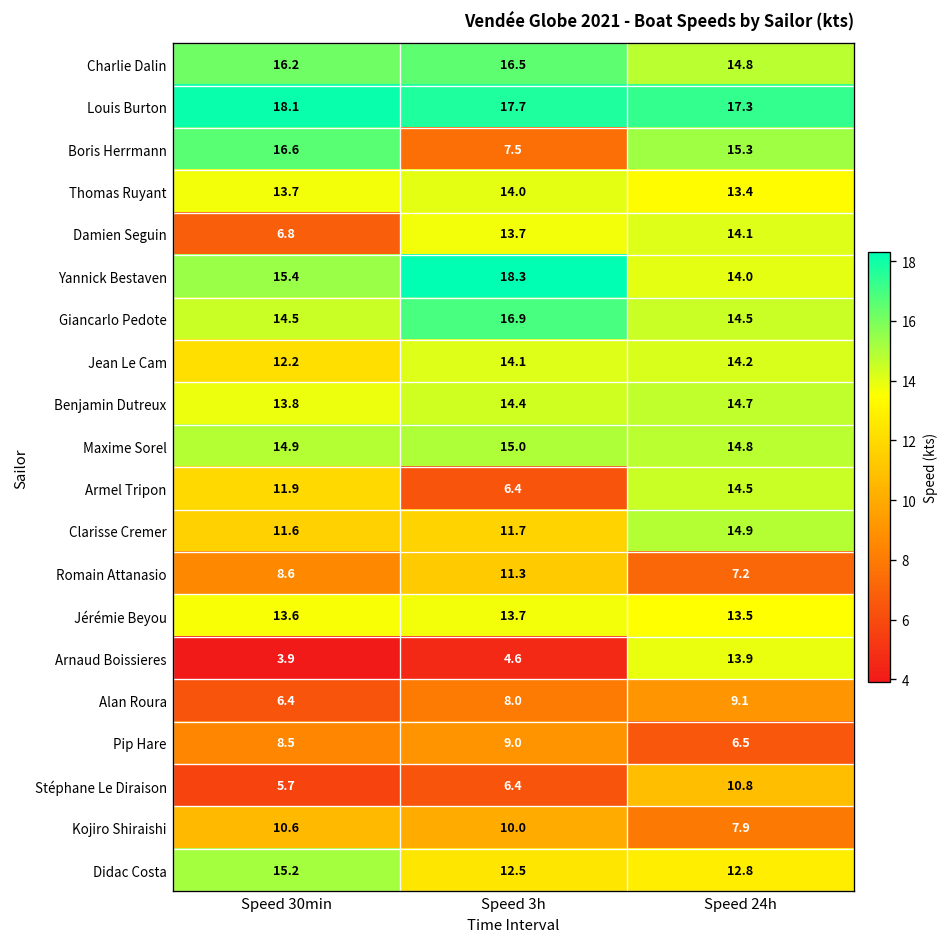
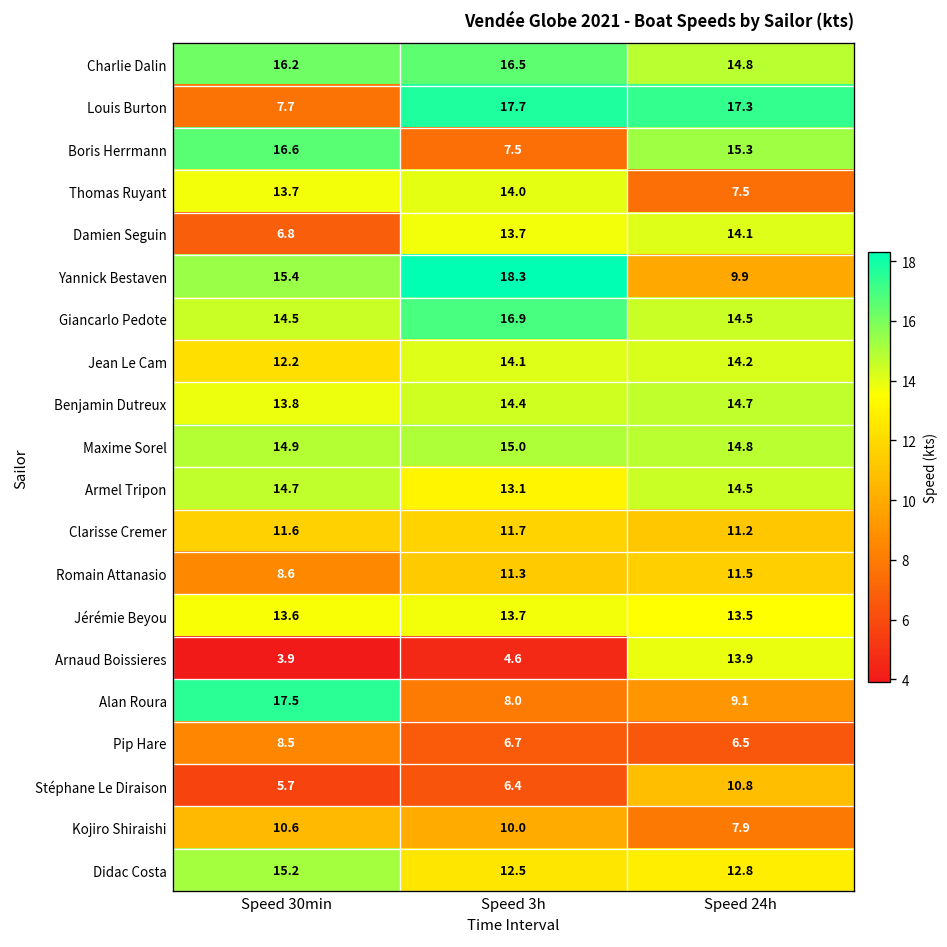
  {
    "Charlie Dalin": {
      "Speed 30min": 16.2,
      "Speed 3h": 16.5,
      "Speed 24h": 14.8
    },
    "Louis Burton": {
-     "Speed 30min": 18.1,
+     "Speed 30min": 7.7,
      "Speed 3h": 17.7,
      "Speed 24h": 17.3
    },
    "Boris Herrmann": {
      "Speed 30min": 16.6,
      "Speed 3h": 7.5,
      "Speed 24h": 15.3
    },
    "Thomas Ruyant": {
      "Speed 30min": 13.7,
      "Speed 3h": 14.0,
-     "Speed 24h": 13.4
+     "Speed 24h": 7.5
    },
    "Damien Seguin": {
      "Speed 30min": 6.8,
      "Speed 3h": 13.7,
      "Speed 24h": 14.1
    },
    "Yannick Bestaven": {
      "Speed 30min": 15.4,
      "Speed 3h": 18.3,
-     "Speed 24h": 14.0
+     "Speed 24h": 9.9
    },
    "Giancarlo Pedote": {
      "Speed 30min": 14.5,
      "Speed 3h": 16.9,
      "Speed 24h": 14.5
    },
    "Jean Le Cam": {
      "Speed 30min": 12.2,
      "Speed 3h": 14.1,
      "Speed 24h": 14.2
    },
    "Benjamin Dutreux": {
      "Speed 30min": 13.8,
      "Speed 3h": 14.4,
      "Speed 24h": 14.7
    },
    "Maxime Sorel": {
      "Speed 30min": 14.9,
      "Speed 3h": 15.0,
      "Speed 24h": 14.8
    },
    "Armel Tripon": {
-     "Speed 30min": 11.9,
-     "Speed 3h": 6.4,
+     "Speed 30min": 14.7,
+     "Speed 3h": 13.1,
      "Speed 24h": 14.5
    },
    "Clarisse Cremer": {
      "Speed 30min": 11.6,
      "Speed 3h": 11.7,
-     "Speed 24h": 14.9
+     "Speed 24h": 11.2
    },
    "Romain Attanasio": {
      "Speed 30min": 8.6,
      "Speed 3h": 11.3,
-     "Speed 24h": 7.2
+     "Speed 24h": 11.5
    },
    "Jérémie Beyou": {
      "Speed 30min": 13.6,
      "Speed 3h": 13.7,
      "Speed 24h": 13.5
    },
    "Arnaud Boissieres": {
      "Speed 30min": 3.9,
      "Speed 3h": 4.6,
      "Speed 24h": 13.9
    },
    "Alan Roura": {
-     "Speed 30min": 6.4,
+     "Speed 30min": 17.5,
      "Speed 3h": 8.0,
      "Speed 24h": 9.1
    },
    "Pip Hare": {
      "Speed 30min": 8.5,
-     "Speed 3h": 9.0,
+     "Speed 3h": 6.7,
      "Speed 24h": 6.5
    },
    "Stéphane Le Diraison": {
      "Speed 30min": 5.7,
      "Speed 3h": 6.4,
      "Speed 24h": 10.8
    },
    "Kojiro Shiraishi": {
      "Speed 30min": 10.6,
      "Speed 3h": 10.0,
      "Speed 24h": 7.9
    },
    "Didac Costa": {
      "Speed 30min": 15.2,
      "Speed 3h": 12.5,
      "Speed 24h": 12.8
    }
  }
